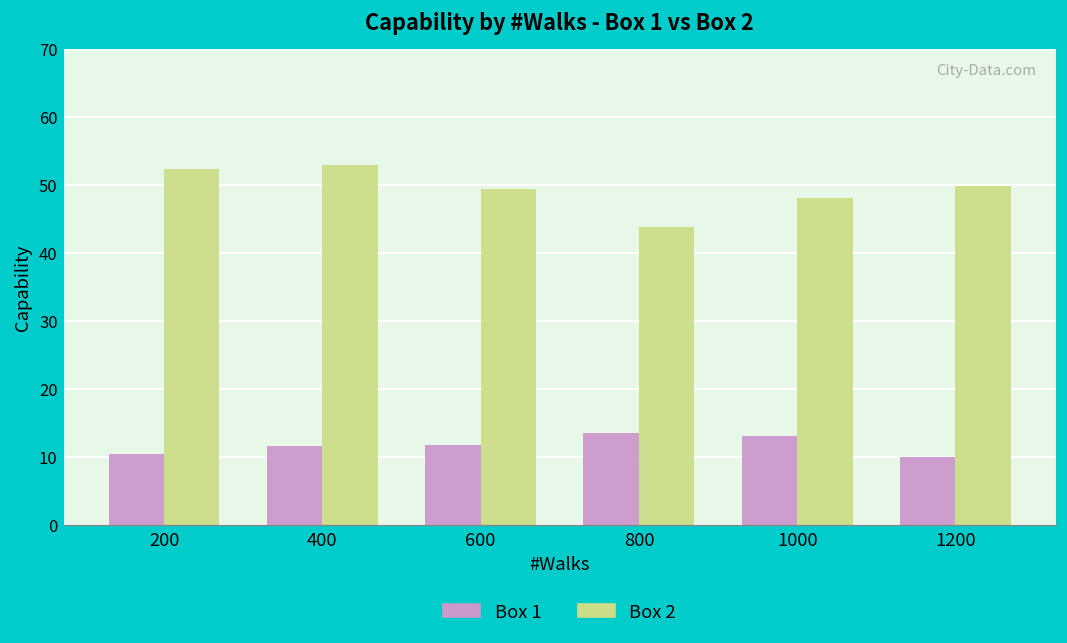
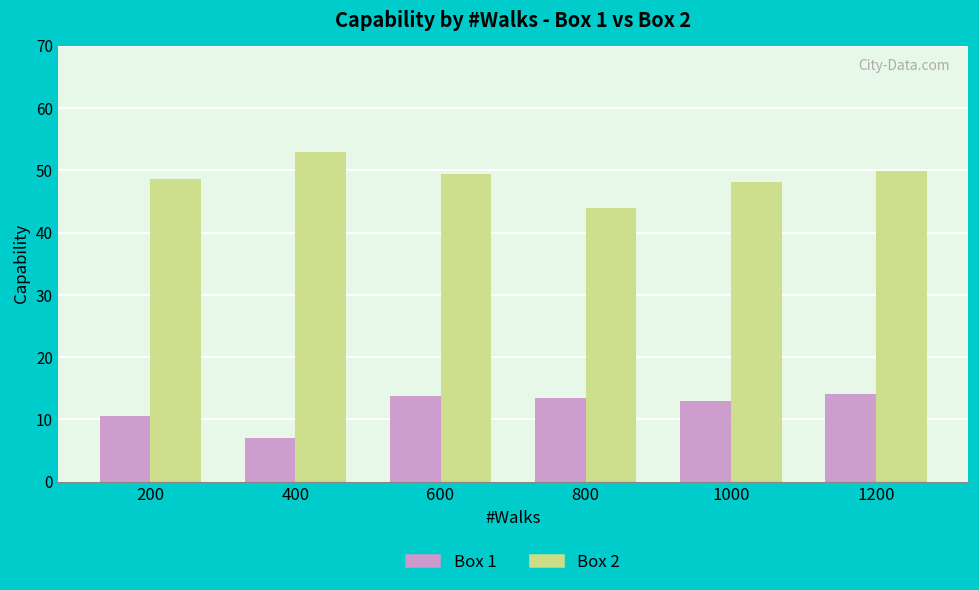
  {
    "Box 1": {
      "200": 11,
-     "400": 12,
-     "600": 12,
+     "400": 7,
+     "600": 14,
      "800": 14,
      "1000": 13,
-     "1200": 10
+     "1200": 14
    },
    "Box 2": {
-     "200": 52,
+     "200": 49,
      "400": 53,
      "600": 49,
      "800": 44,
      "1000": 48,
      "1200": 50
    }
  }
